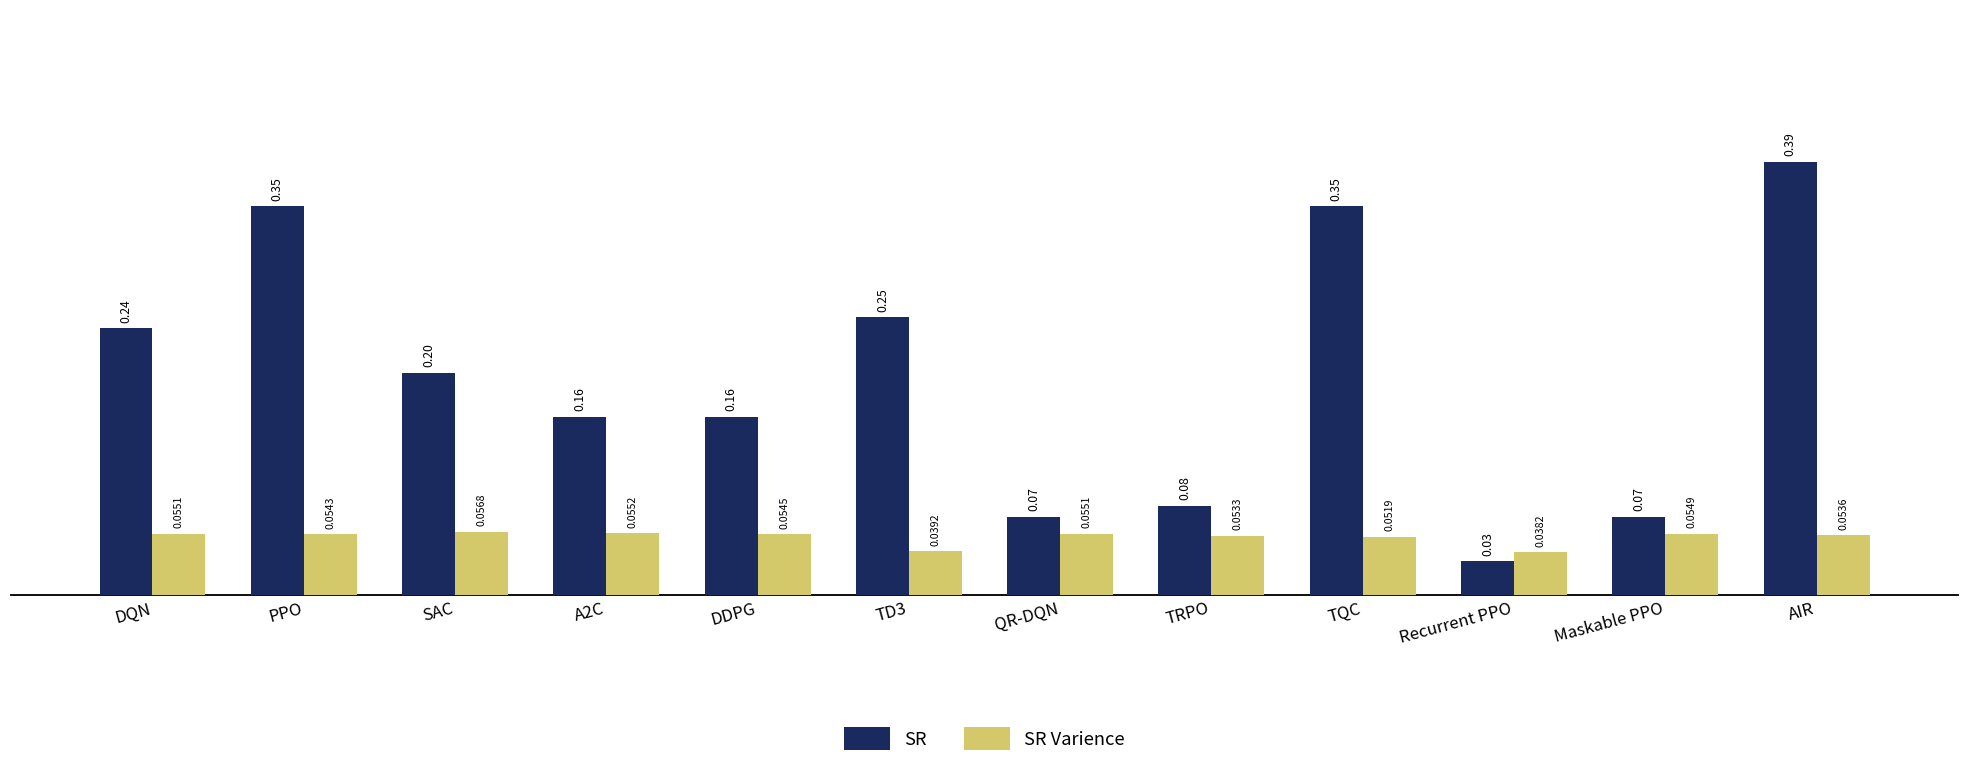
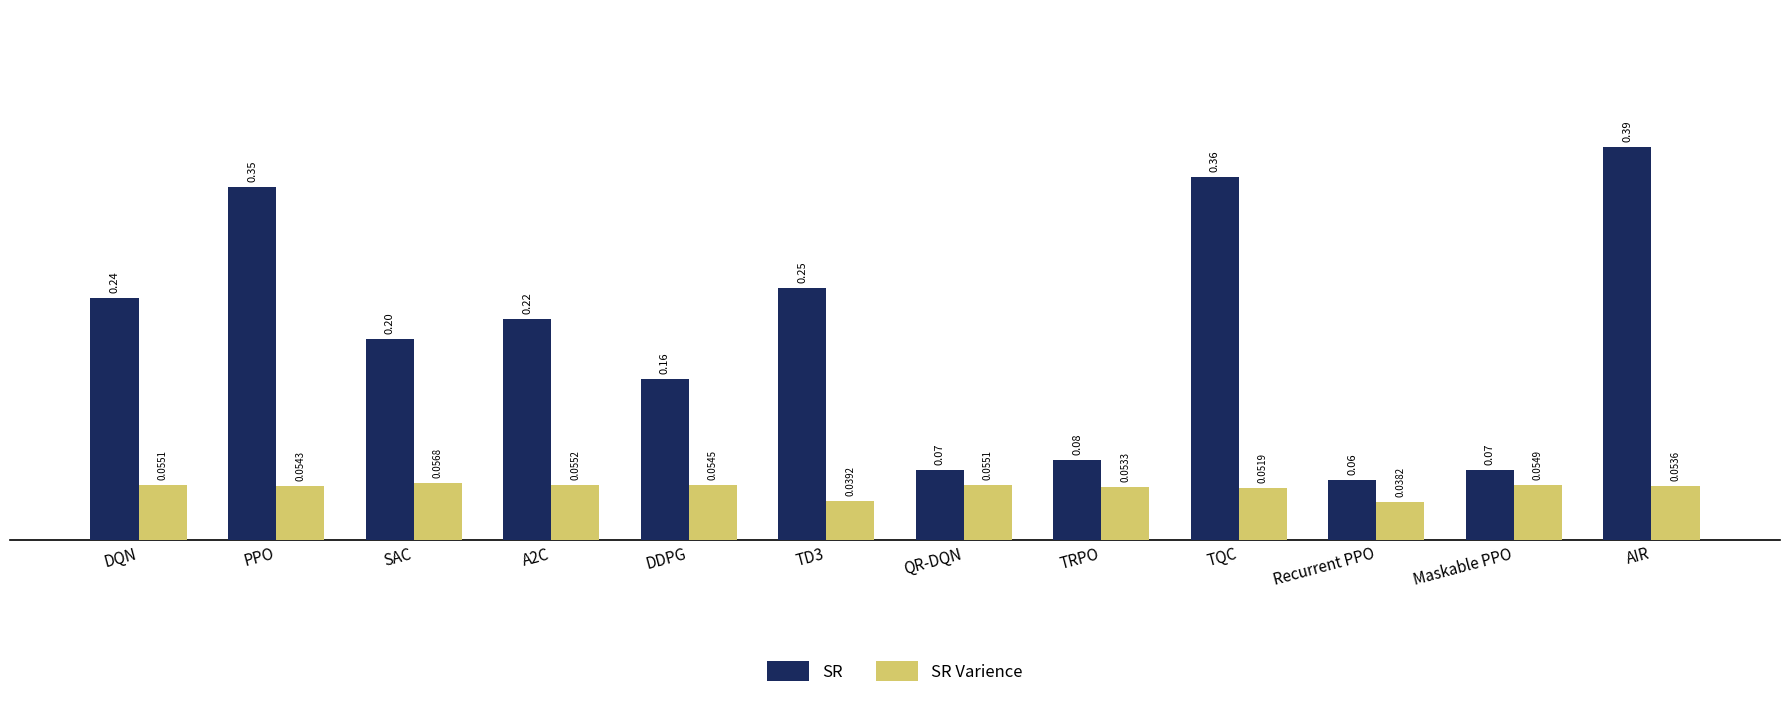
  {
    "SR": {
      "DQN": 0.24,
      "PPO": 0.35,
      "SAC": 0.20,
-     "A2C": 0.16,
+     "A2C": 0.22,
      "DDPG": 0.16,
      "TD3": 0.25,
      "QR-DQN": 0.07,
      "TRPO": 0.08,
-     "TQC": 0.35,
-     "Recurrent PPO": 0.03,
+     "TQC": 0.36,
+     "Recurrent PPO": 0.06,
      "Maskable PPO": 0.07,
      "AIR": 0.39
    },
    "SR Varience": {
      "DQN": 0.0551,
      "PPO": 0.0543,
      "SAC": 0.0568,
      "A2C": 0.0552,
      "DDPG": 0.0545,
      "TD3": 0.0392,
      "QR-DQN": 0.0551,
      "TRPO": 0.0533,
      "TQC": 0.0519,
      "Recurrent PPO": 0.0382,
      "Maskable PPO": 0.0549,
      "AIR": 0.0536
    }
  }
